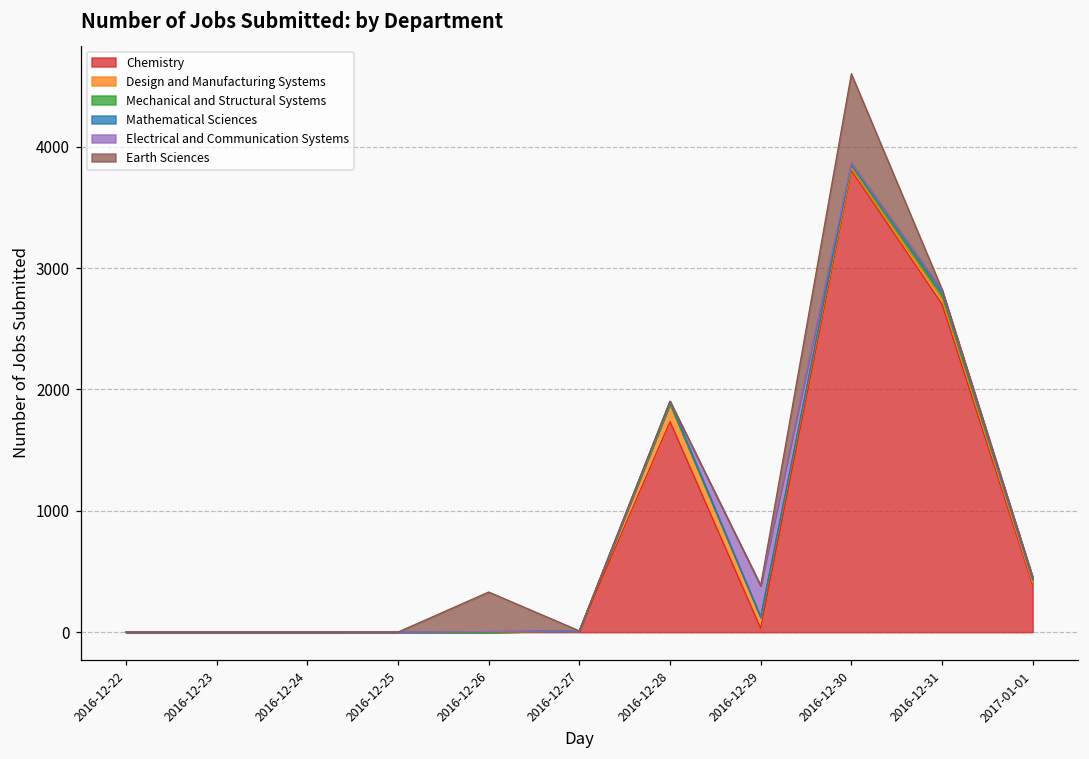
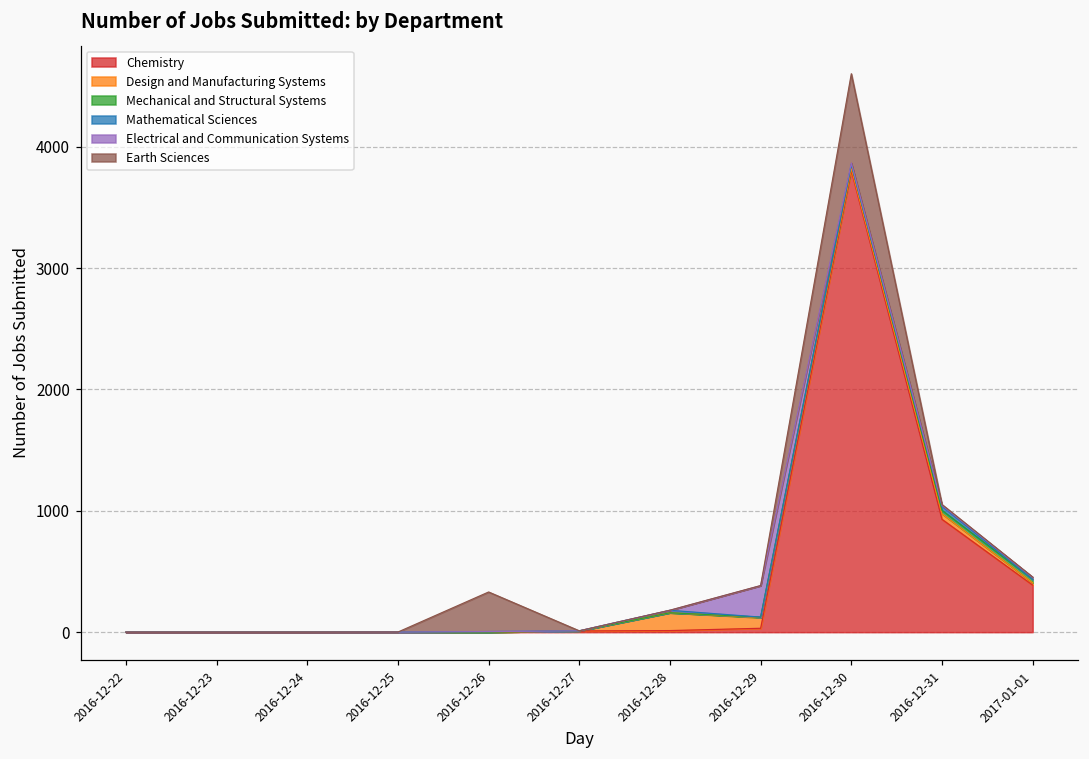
  {
    "Chemistry": {
-     "2016-12-28": 1740,
+     "2016-12-28": 10,
      "2016-12-29": 30,
-     "2016-12-31": 2700
+     "2016-12-31": 930
    },
    "Design and Manufacturing Systems": {
      "2016-12-31": 50
    },
    "Mechanical and Structural Systems": {
      "2016-12-31": 30
    },
    "Earth Sciences": {
      "2016-12-26": 330,
      "2016-12-30": 740
    }
  }
